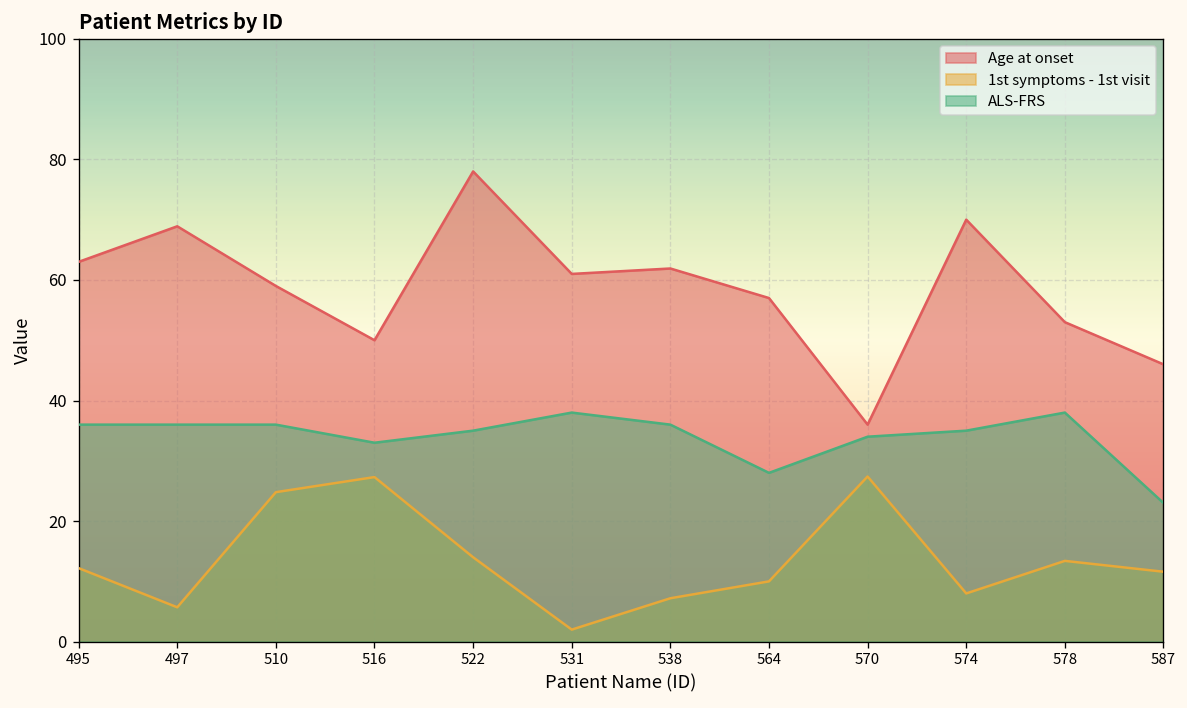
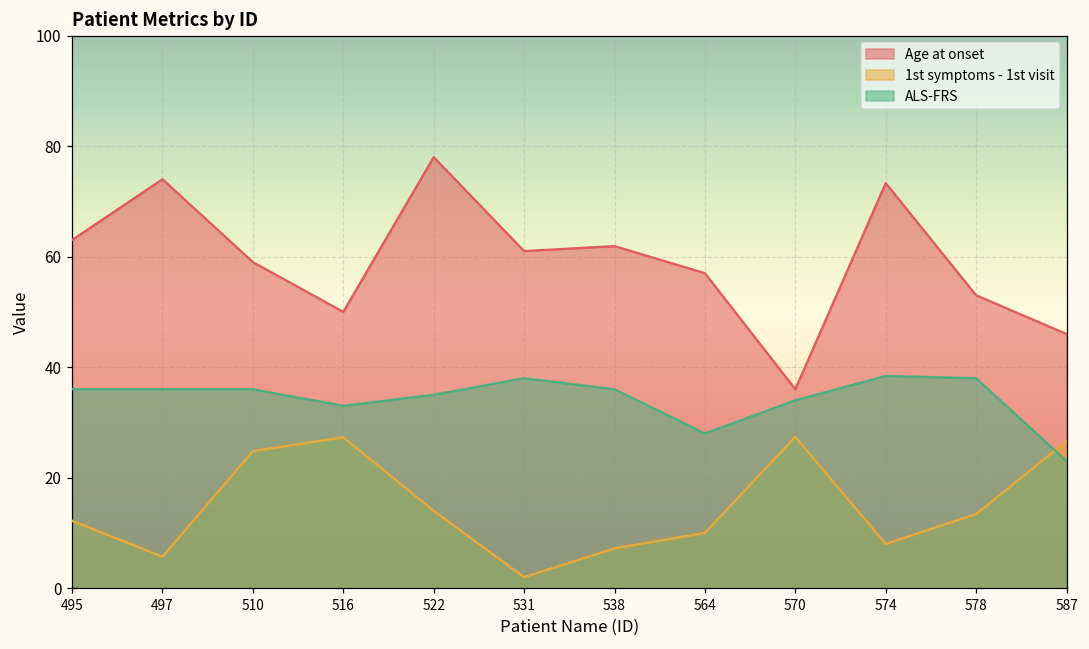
  {
    "Age at onset": {
      "495": 63,
-     "497": 69,
+     "497": 74,
      "510": 59,
      "516": 50,
      "522": 78,
      "531": 61,
      "538": 62,
      "564": 57,
      "570": 36,
-     "574": 70,
+     "574": 73,
      "578": 53,
      "587": 46
    },
    "1st symptoms - 1st visit": {
      "495": 12,
      "497": 6,
      "510": 25,
      "516": 27,
      "522": 14,
      "531": 2,
      "538": 7,
      "564": 10,
      "570": 27,
      "574": 8,
      "578": 13,
-     "587": 12
+     "587": 27
    },
    "ALS-FRS": {
      "495": 36,
      "497": 36,
      "510": 36,
      "516": 33,
      "522": 35,
      "531": 38,
      "538": 36,
      "564": 28,
      "570": 34,
-     "574": 35,
+     "574": 38,
      "578": 38,
      "587": 23
    }
  }
